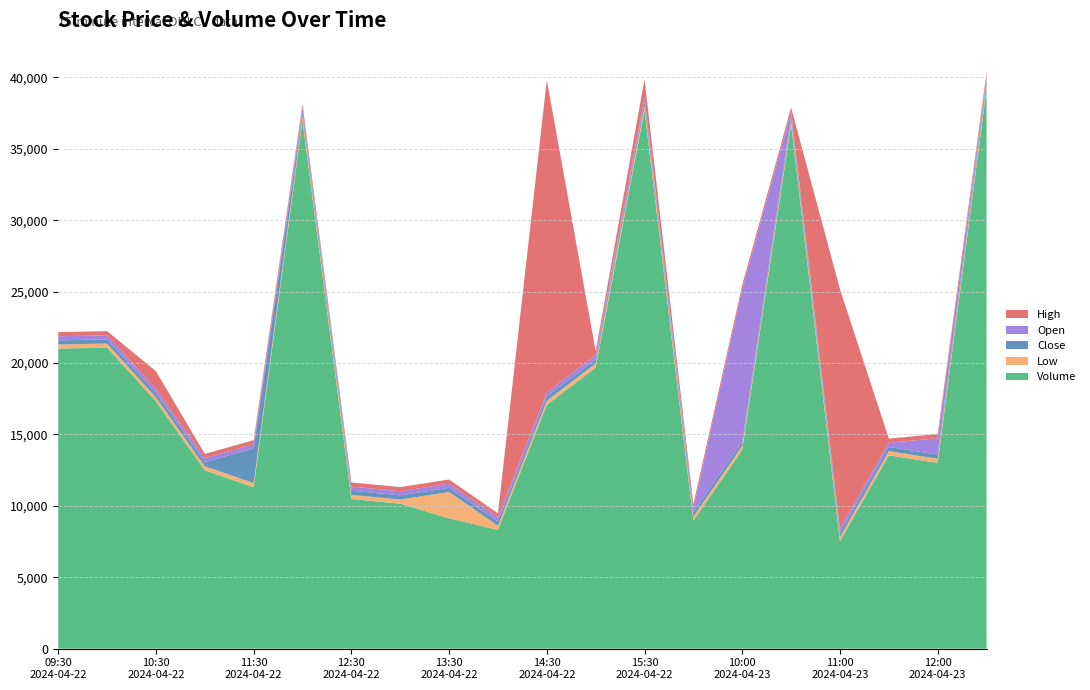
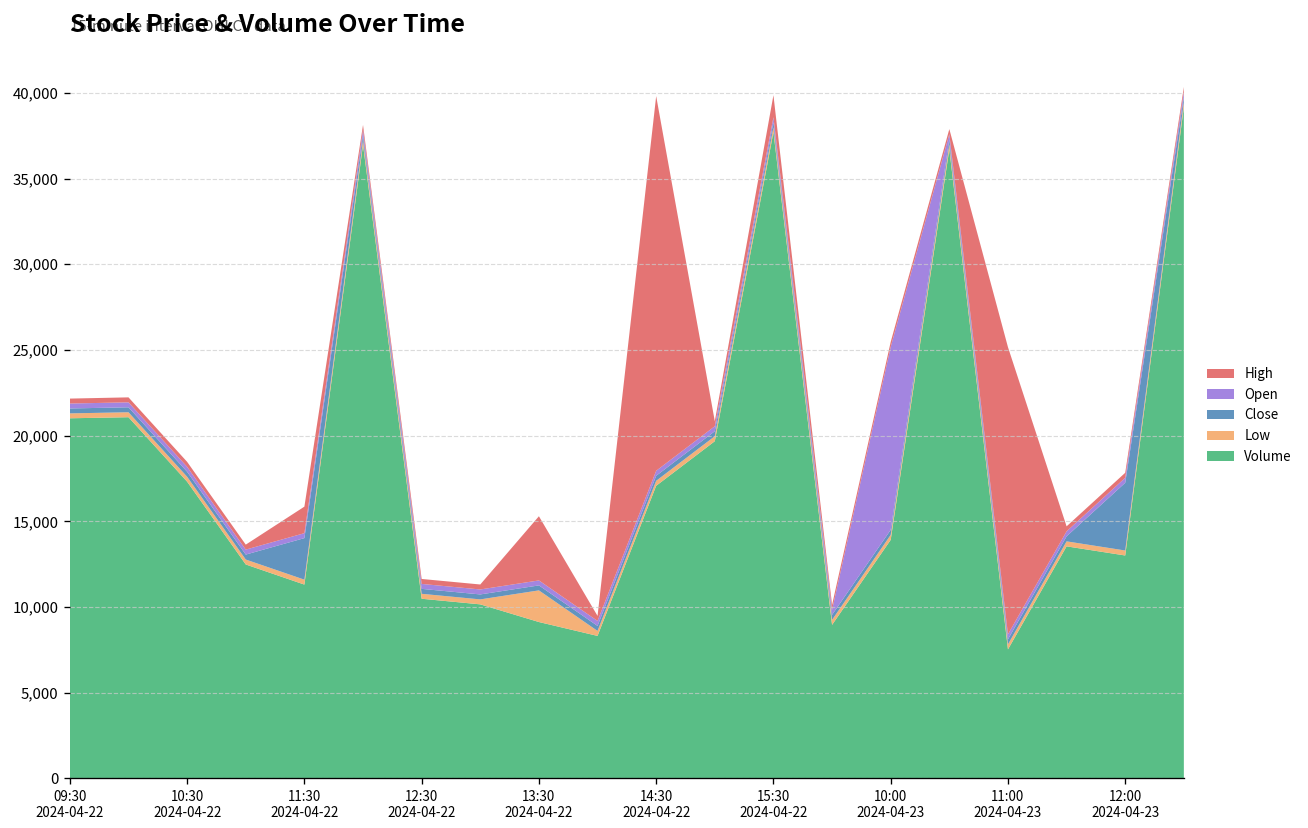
  {
    "Volume": {
      "09:30 2024-04-22": "21,000",
      "10:30 2024-04-22": "17,300",
      "11:30 2024-04-22": "11,300",
      "12:30 2024-04-22": "10,500",
      "13:30 2024-04-22": "9,100",
      "14:30 2024-04-22": "17,100",
      "15:30 2024-04-22": "37,700",
      "10:00 2024-04-23": "13,900",
      "11:00 2024-04-23": "7,500",
      "12:00 2024-04-23": "13,000"
    },
    "Low": {
      "09:30 2024-04-22": "300",
      "10:30 2024-04-22": "300",
      "11:30 2024-04-22": "300",
      "12:30 2024-04-22": "300",
      "13:30 2024-04-22": "1,800",
      "14:30 2024-04-22": "300",
      "15:30 2024-04-22": "300",
      "10:00 2024-04-23": "300",
      "11:00 2024-04-23": "300",
      "12:00 2024-04-23": "300"
    },
    "Close": {
      "09:30 2024-04-22": "300",
      "10:30 2024-04-22": "300",
      "11:30 2024-04-22": "2,400",
      "12:30 2024-04-22": "300",
      "13:30 2024-04-22": "300",
      "14:30 2024-04-22": "300",
      "15:30 2024-04-22": "300",
      "10:00 2024-04-23": "300",
      "11:00 2024-04-23": "300",
-     "12:00 2024-04-23": "300"
+     "12:00 2024-04-23": "4,000"
    },
    "Open": {
      "09:30 2024-04-22": "300",
      "10:30 2024-04-22": "300",
      "11:30 2024-04-22": "300",
      "12:30 2024-04-22": "300",
      "13:30 2024-04-22": "300",
      "14:30 2024-04-22": "300",
      "15:30 2024-04-22": "300",
      "10:00 2024-04-23": "10,700",
      "11:00 2024-04-23": "300",
-     "12:00 2024-04-23": "1,100"
+     "12:00 2024-04-23": "300"
    },
    "High": {
      "09:30 2024-04-22": "300",
-     "10:30 2024-04-22": "1,300",
-     "11:30 2024-04-22": "300",
+     "10:30 2024-04-22": "300",
+     "11:30 2024-04-22": "1,500",
      "12:30 2024-04-22": "300",
-     "13:30 2024-04-22": "300",
+     "13:30 2024-04-22": "3,700",
      "14:30 2024-04-22": "21,900",
      "15:30 2024-04-22": "1,300",
      "10:00 2024-04-23": "300",
      "11:00 2024-04-23": "16,800",
      "12:00 2024-04-23": "300"
    }
  }
